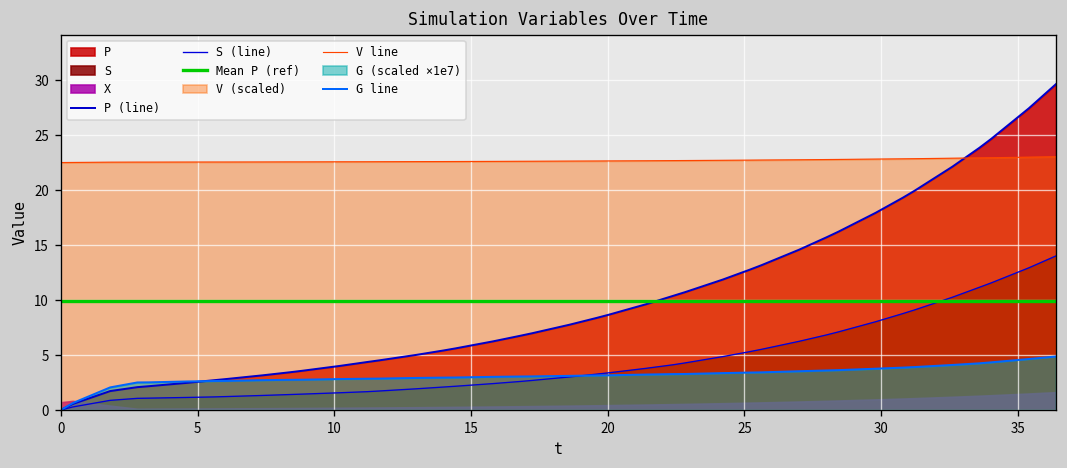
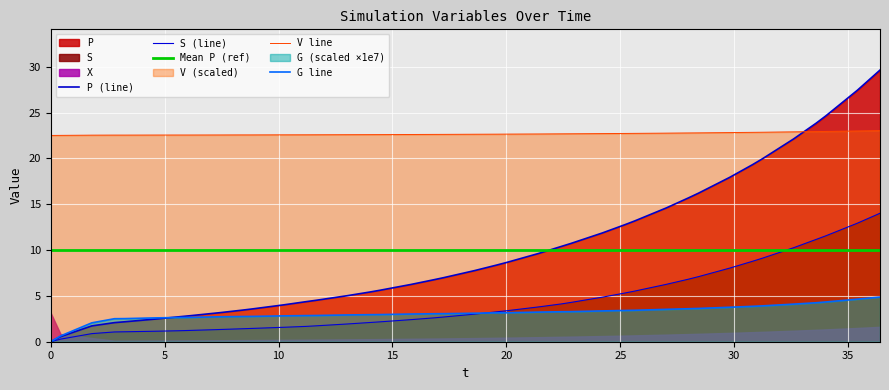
  {
    "X": {
-     "0": 1
+     "0": 3
    },
    "V (scaled)": {
      "0": 23
    }
  }
